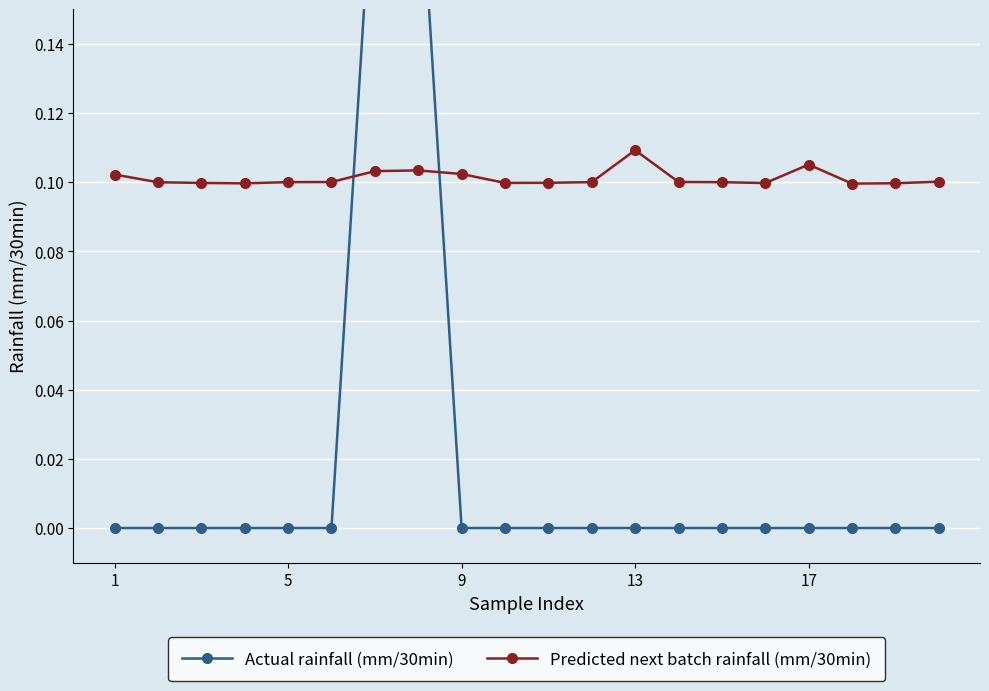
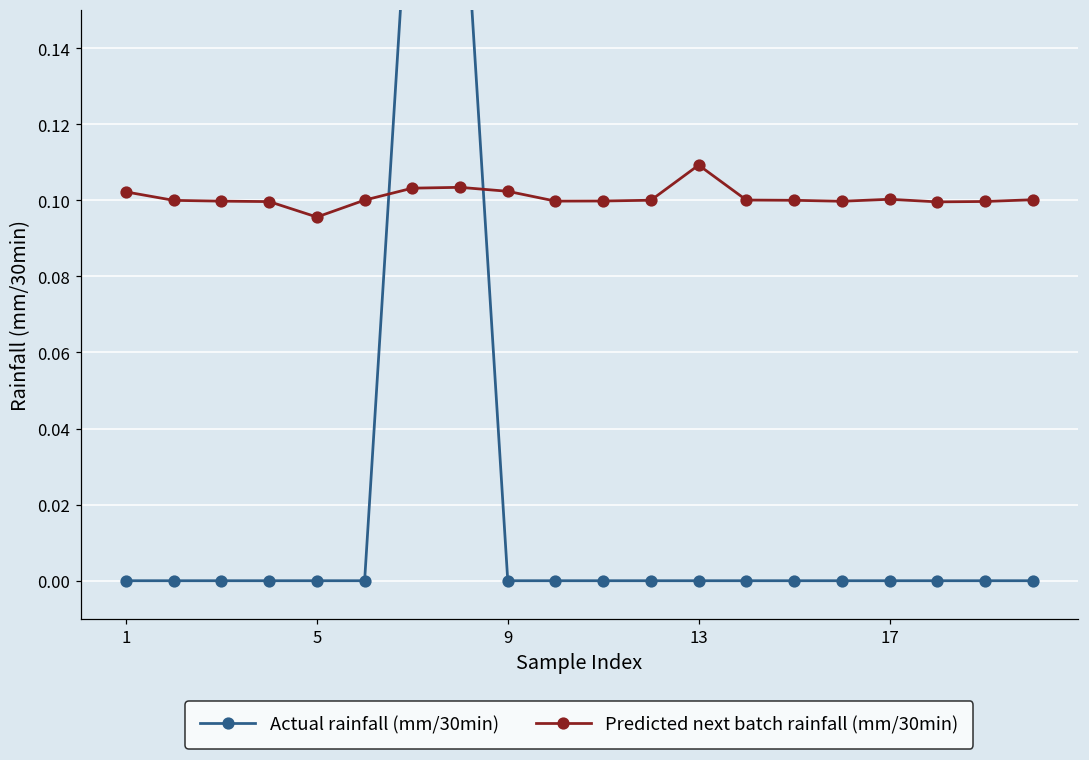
  {
    "Actual rainfall (mm/30min)": {
      "1": 0.000,
      "5": 0.000,
      "9": 0.000,
      "13": 0.000,
      "17": 0.000
    },
    "Predicted next batch rainfall (mm/30min)": {
      "1": 0.102,
-     "5": 0.100,
+     "5": 0.096,
      "9": 0.102,
      "13": 0.109,
-     "17": 0.105
+     "17": 0.100
    }
  }
